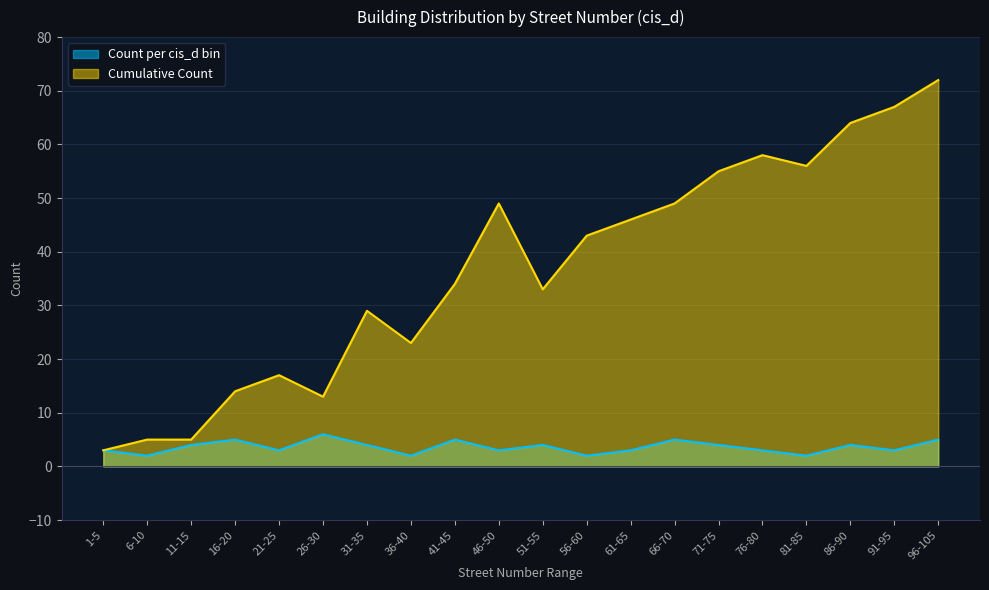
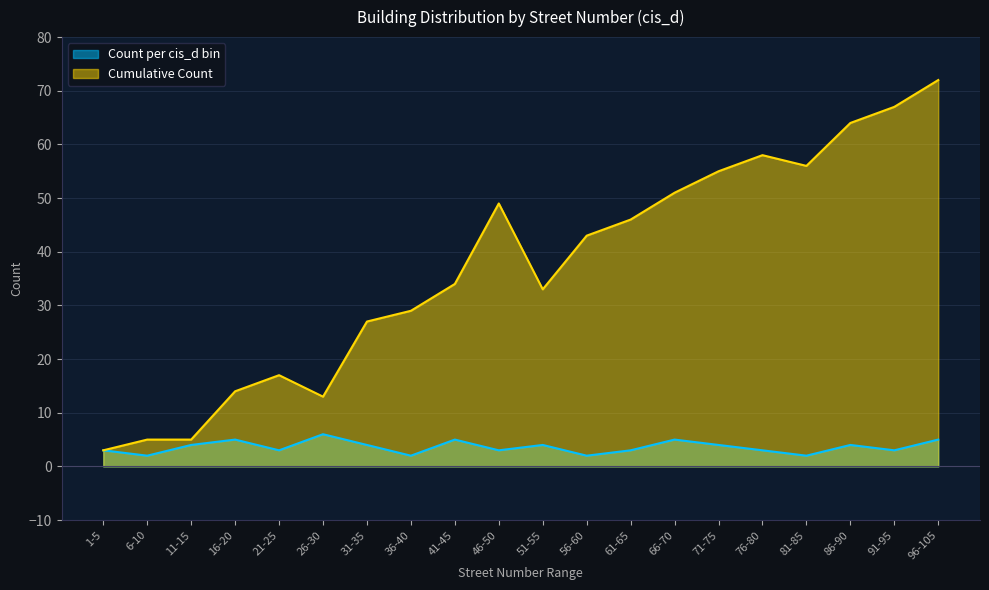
  {
    "Count per cis_d bin": {
      "6-10": 2,
      "11-15": 4,
      "16-20": 5,
      "21-25": 3,
      "26-30": 6,
      "31-35": 4,
      "36-40": 2,
      "41-45": 5,
      "46-50": 3,
      "51-55": 4,
      "56-60": 2,
      "61-65": 3,
      "66-70": 5,
      "71-75": 4,
      "76-80": 3,
      "81-85": 2,
      "86-90": 4,
      "91-95": 3,
      "96-105": 5
    },
    "Cumulative Count": {
      "6-10": 5,
      "11-15": 5,
      "16-20": 14,
      "21-25": 17,
      "26-30": 13,
-     "31-35": 29,
-     "36-40": 23,
+     "31-35": 27,
+     "36-40": 29,
      "41-45": 34,
      "46-50": 49,
      "51-55": 33,
      "56-60": 43,
      "61-65": 46,
-     "66-70": 49,
+     "66-70": 51,
      "71-75": 55,
      "76-80": 58,
      "81-85": 56,
      "86-90": 64,
      "91-95": 67,
      "96-105": 72
    }
  }
